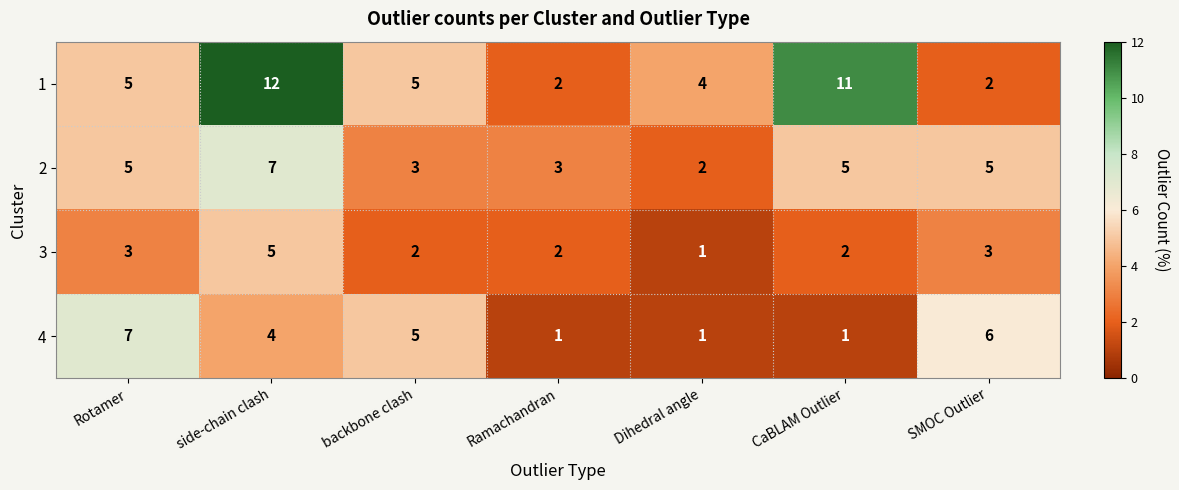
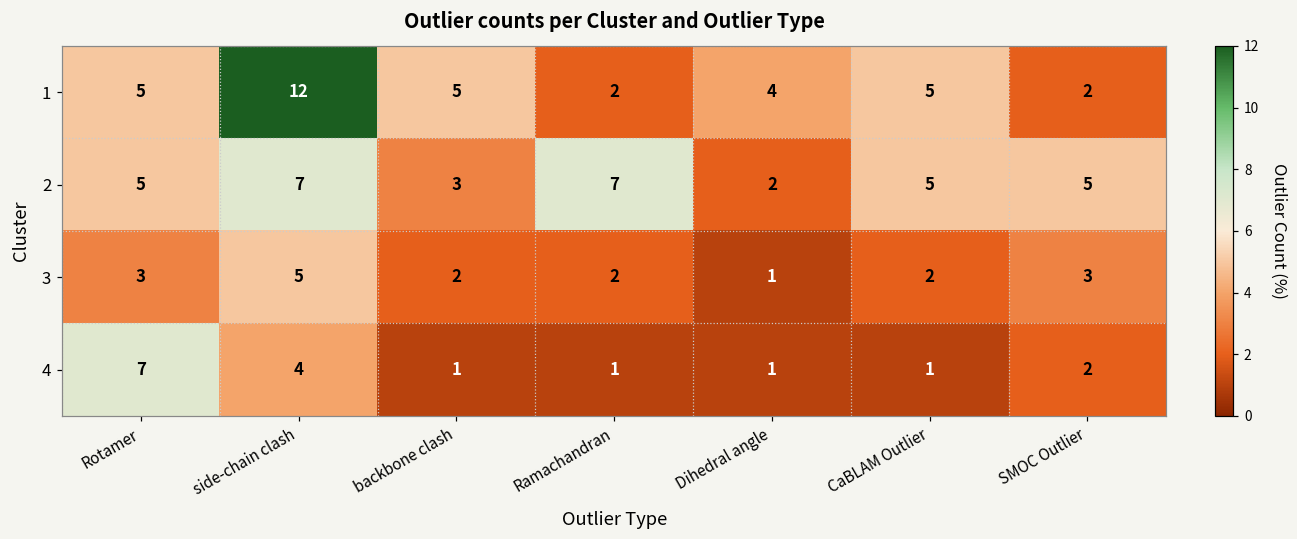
  {
    "1": {
      "Rotamer": 5,
      "side-chain clash": 12,
      "backbone clash": 5,
      "Ramachandran": 2,
      "Dihedral angle": 4,
-     "CaBLAM Outlier": 11,
+     "CaBLAM Outlier": 5,
      "SMOC Outlier": 2
    },
    "2": {
      "Rotamer": 5,
      "side-chain clash": 7,
      "backbone clash": 3,
-     "Ramachandran": 3,
+     "Ramachandran": 7,
      "Dihedral angle": 2,
      "CaBLAM Outlier": 5,
      "SMOC Outlier": 5
    },
    "3": {
      "Rotamer": 3,
      "side-chain clash": 5,
      "backbone clash": 2,
      "Ramachandran": 2,
      "Dihedral angle": 1,
      "CaBLAM Outlier": 2,
      "SMOC Outlier": 3
    },
    "4": {
      "Rotamer": 7,
      "side-chain clash": 4,
-     "backbone clash": 5,
+     "backbone clash": 1,
      "Ramachandran": 1,
      "Dihedral angle": 1,
      "CaBLAM Outlier": 1,
-     "SMOC Outlier": 6
+     "SMOC Outlier": 2
    }
  }
